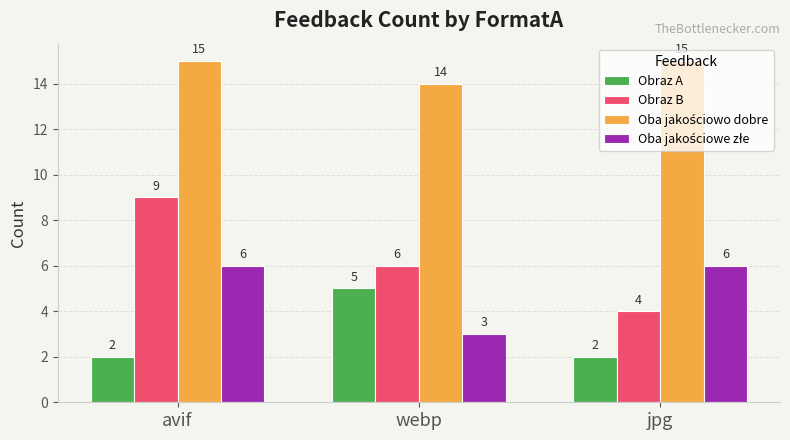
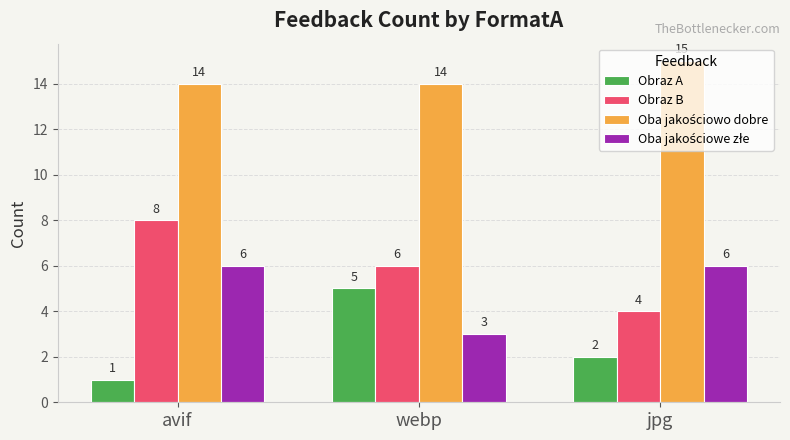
  {
    "Obraz A": {
-     "avif": 2,
+     "avif": 1,
      "webp": 5,
      "jpg": 2
    },
    "Obraz B": {
-     "avif": 9,
+     "avif": 8,
      "webp": 6,
      "jpg": 4
    },
    "Oba jakościowo dobre": {
-     "avif": 15,
+     "avif": 14,
      "webp": 14
    },
    "Oba jakościowe złe": {
      "avif": 6,
      "webp": 3,
      "jpg": 6
    }
  }
